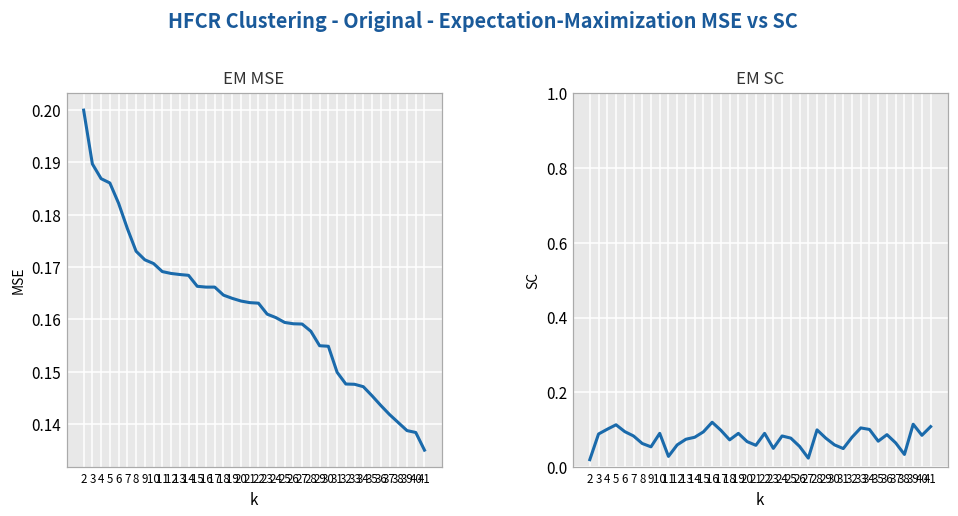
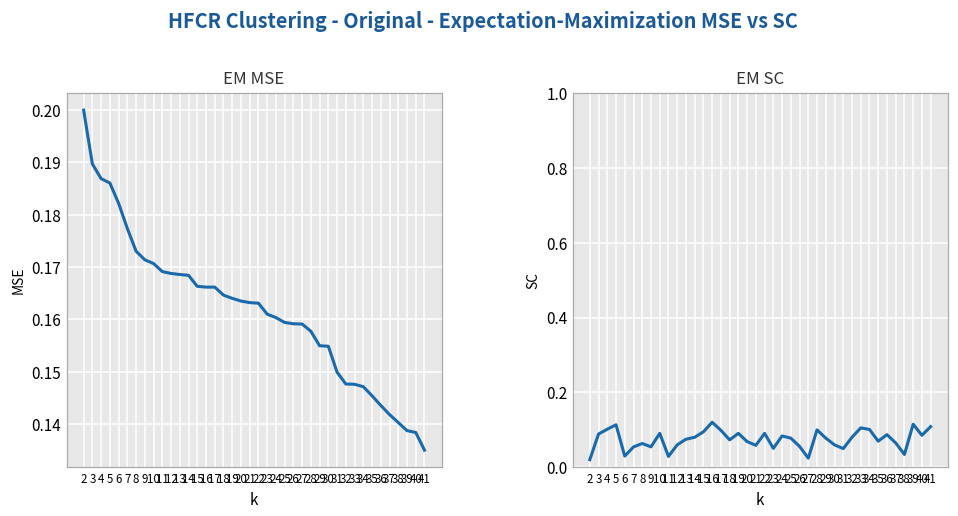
  {
    "EM MSE": {
      "3": 0.190,
      "4": 0.187,
      "5": 0.186,
      "6": 0.182,
      "7": 0.177,
      "8": 0.173,
      "9": 0.171
    },
    "EM SC": {
      "3": 0.09,
      "4": 0.10,
      "5": 0.11,
-     "6": 0.10,
-     "7": 0.08,
+     "6": 0.03,
+     "7": 0.05,
      "8": 0.06,
      "9": 0.05
    }
  }
